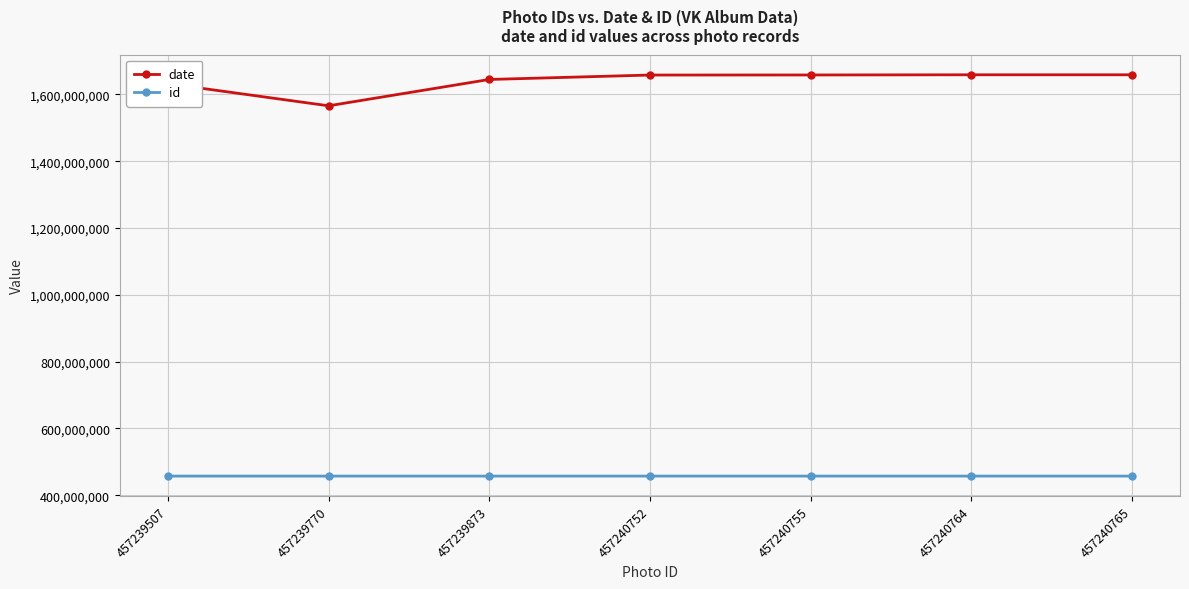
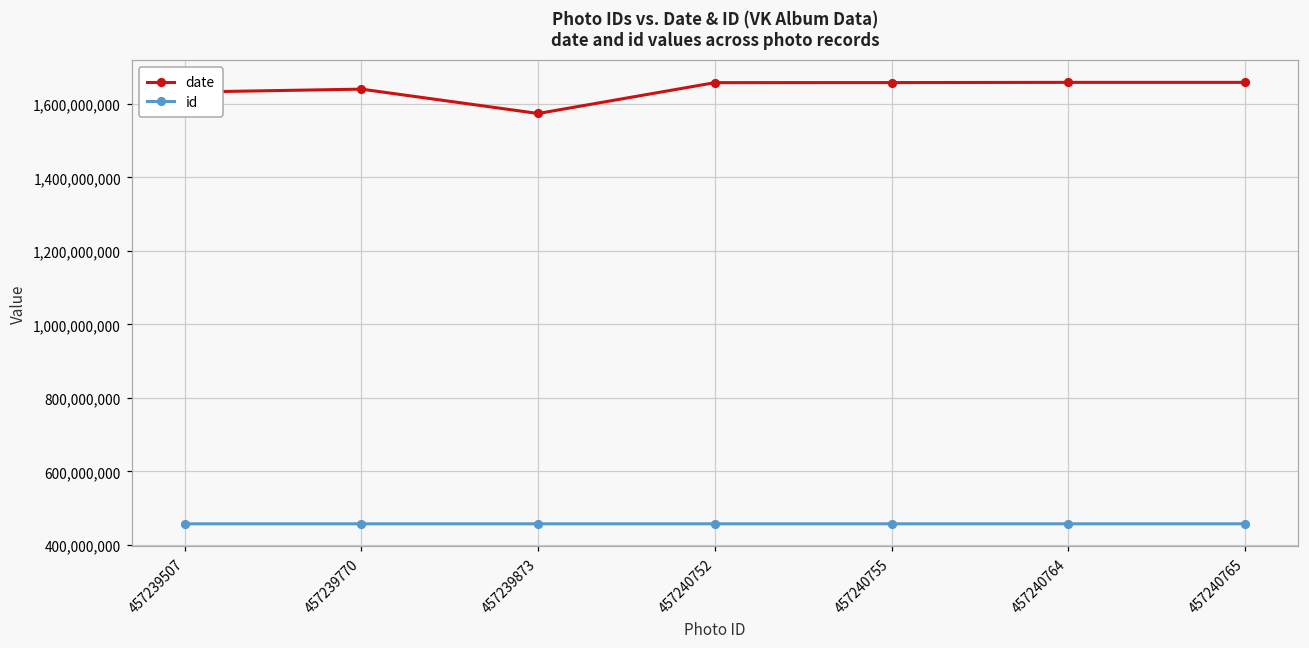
  {
    "date": {
-     "457239770": "1,570,000,000",
-     "457239873": "1,640,000,000",
+     "457239770": "1,640,000,000",
+     "457239873": "1,570,000,000",
      "457240752": "1,660,000,000",
      "457240755": "1,660,000,000",
      "457240764": "1,660,000,000",
      "457240765": "1,660,000,000"
    },
    "id": {
      "457239507": "460,000,000",
      "457239770": "460,000,000",
      "457239873": "460,000,000",
      "457240752": "460,000,000",
      "457240755": "460,000,000",
      "457240764": "460,000,000",
      "457240765": "460,000,000"
    }
  }
